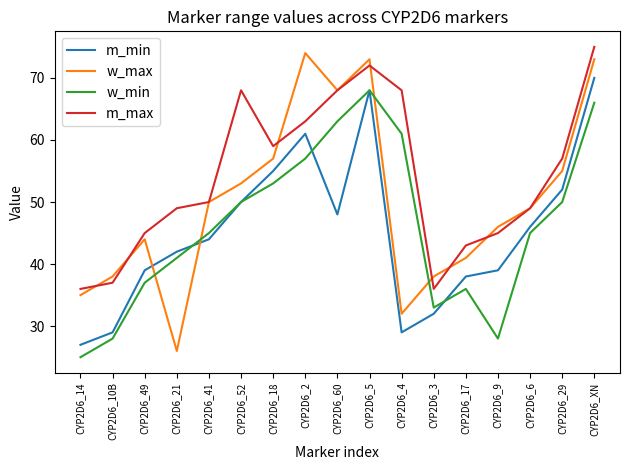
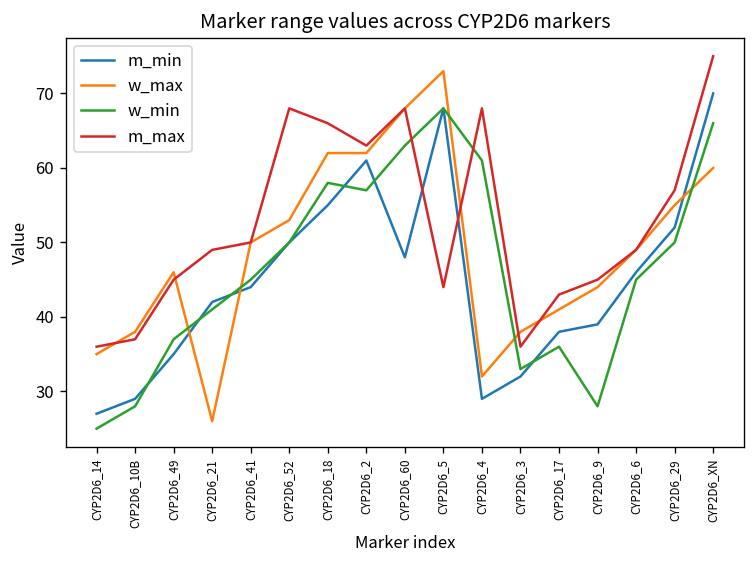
  {
    "m_min": {
      "CYP2D6_14": 27,
      "CYP2D6_10B": 29,
-     "CYP2D6_49": 39,
+     "CYP2D6_49": 35,
      "CYP2D6_21": 42,
      "CYP2D6_41": 44,
      "CYP2D6_18": 55,
      "CYP2D6_2": 61,
      "CYP2D6_60": 48,
      "CYP2D6_4": 29,
      "CYP2D6_3": 32,
      "CYP2D6_17": 38,
      "CYP2D6_9": 39,
      "CYP2D6_6": 46,
      "CYP2D6_29": 52,
      "CYP2D6_XN": 70
    },
    "w_max": {
      "CYP2D6_14": 35,
      "CYP2D6_10B": 38,
-     "CYP2D6_49": 44,
+     "CYP2D6_49": 46,
      "CYP2D6_21": 26,
      "CYP2D6_52": 53,
-     "CYP2D6_18": 57,
-     "CYP2D6_2": 74,
+     "CYP2D6_18": 62,
+     "CYP2D6_2": 62,
      "CYP2D6_5": 73,
      "CYP2D6_4": 32,
      "CYP2D6_3": 38,
      "CYP2D6_17": 41,
-     "CYP2D6_9": 46,
+     "CYP2D6_9": 44,
      "CYP2D6_29": 55,
-     "CYP2D6_XN": 73
+     "CYP2D6_XN": 60
    },
    "w_min": {
      "CYP2D6_14": 25,
      "CYP2D6_10B": 28,
      "CYP2D6_49": 37,
      "CYP2D6_21": 41,
      "CYP2D6_41": 45,
-     "CYP2D6_18": 53,
+     "CYP2D6_18": 58,
      "CYP2D6_2": 57,
      "CYP2D6_60": 63,
      "CYP2D6_4": 61,
      "CYP2D6_3": 33,
      "CYP2D6_17": 36,
      "CYP2D6_9": 28,
      "CYP2D6_6": 45,
      "CYP2D6_29": 50,
      "CYP2D6_XN": 66
    },
    "m_max": {
      "CYP2D6_14": 36,
      "CYP2D6_10B": 37,
      "CYP2D6_49": 45,
      "CYP2D6_21": 49,
      "CYP2D6_52": 68,
-     "CYP2D6_18": 59,
+     "CYP2D6_18": 66,
      "CYP2D6_2": 63,
-     "CYP2D6_5": 72,
+     "CYP2D6_5": 44,
      "CYP2D6_4": 68,
      "CYP2D6_3": 36,
      "CYP2D6_17": 43,
      "CYP2D6_9": 45,
      "CYP2D6_29": 57,
      "CYP2D6_XN": 75
    }
  }
